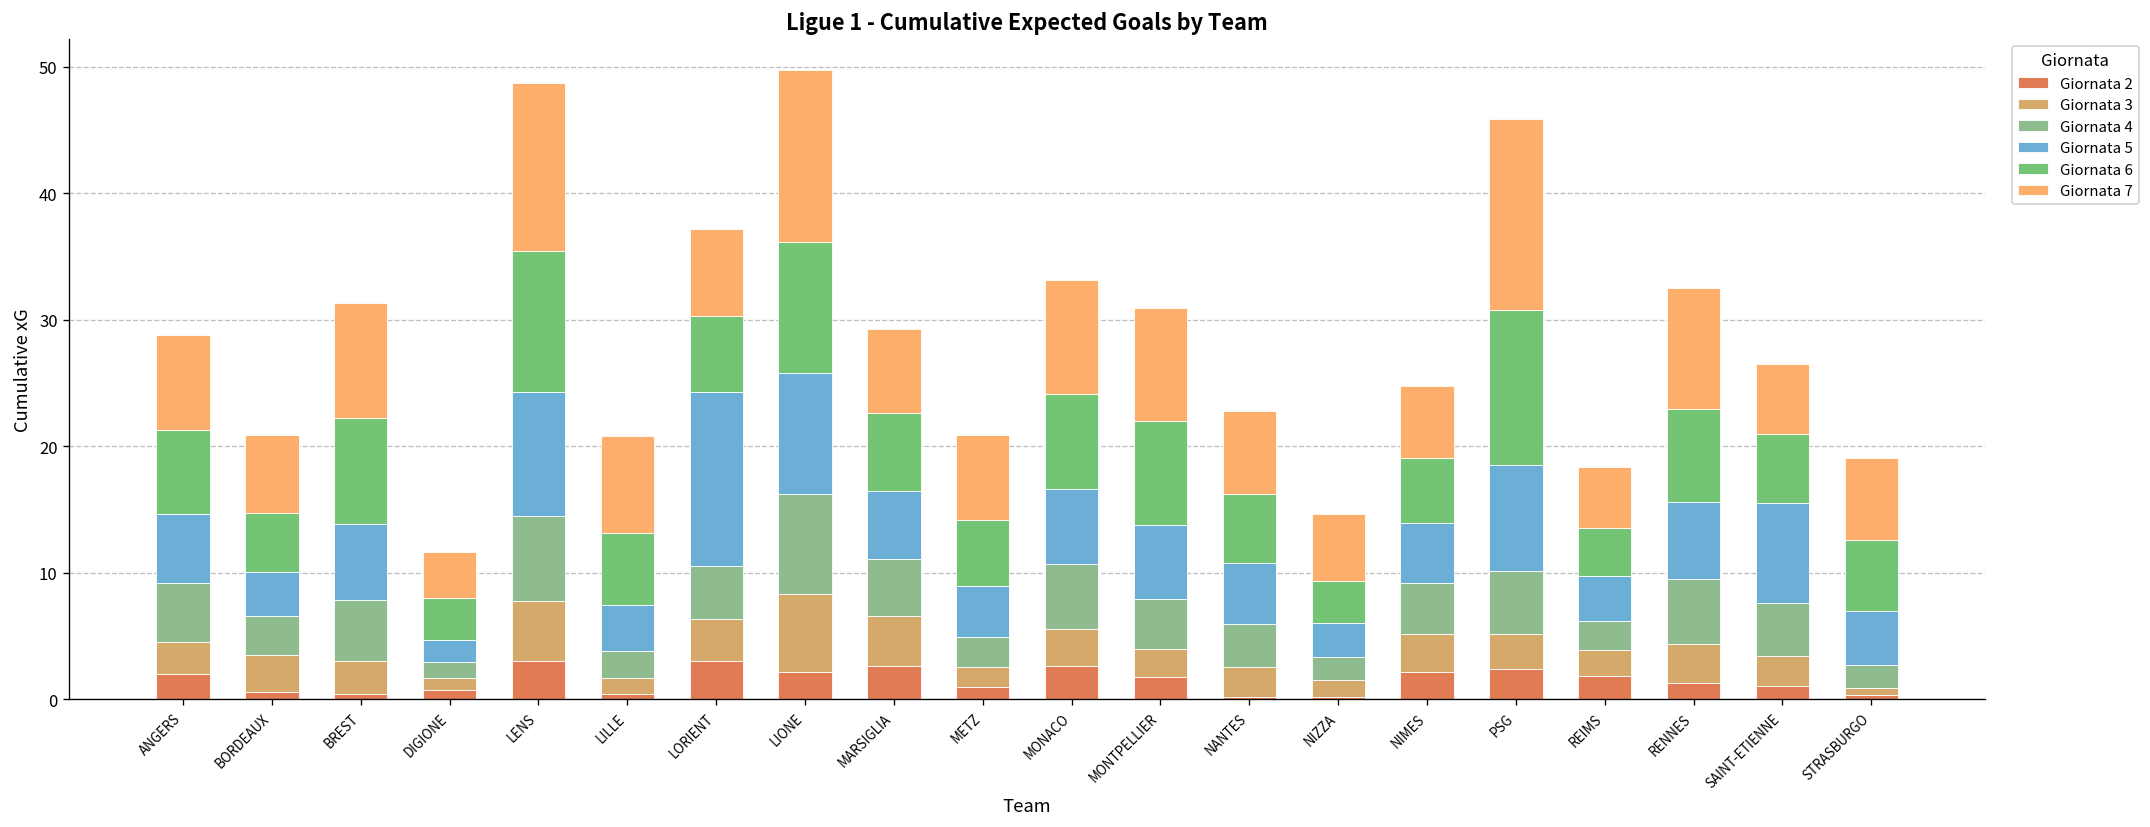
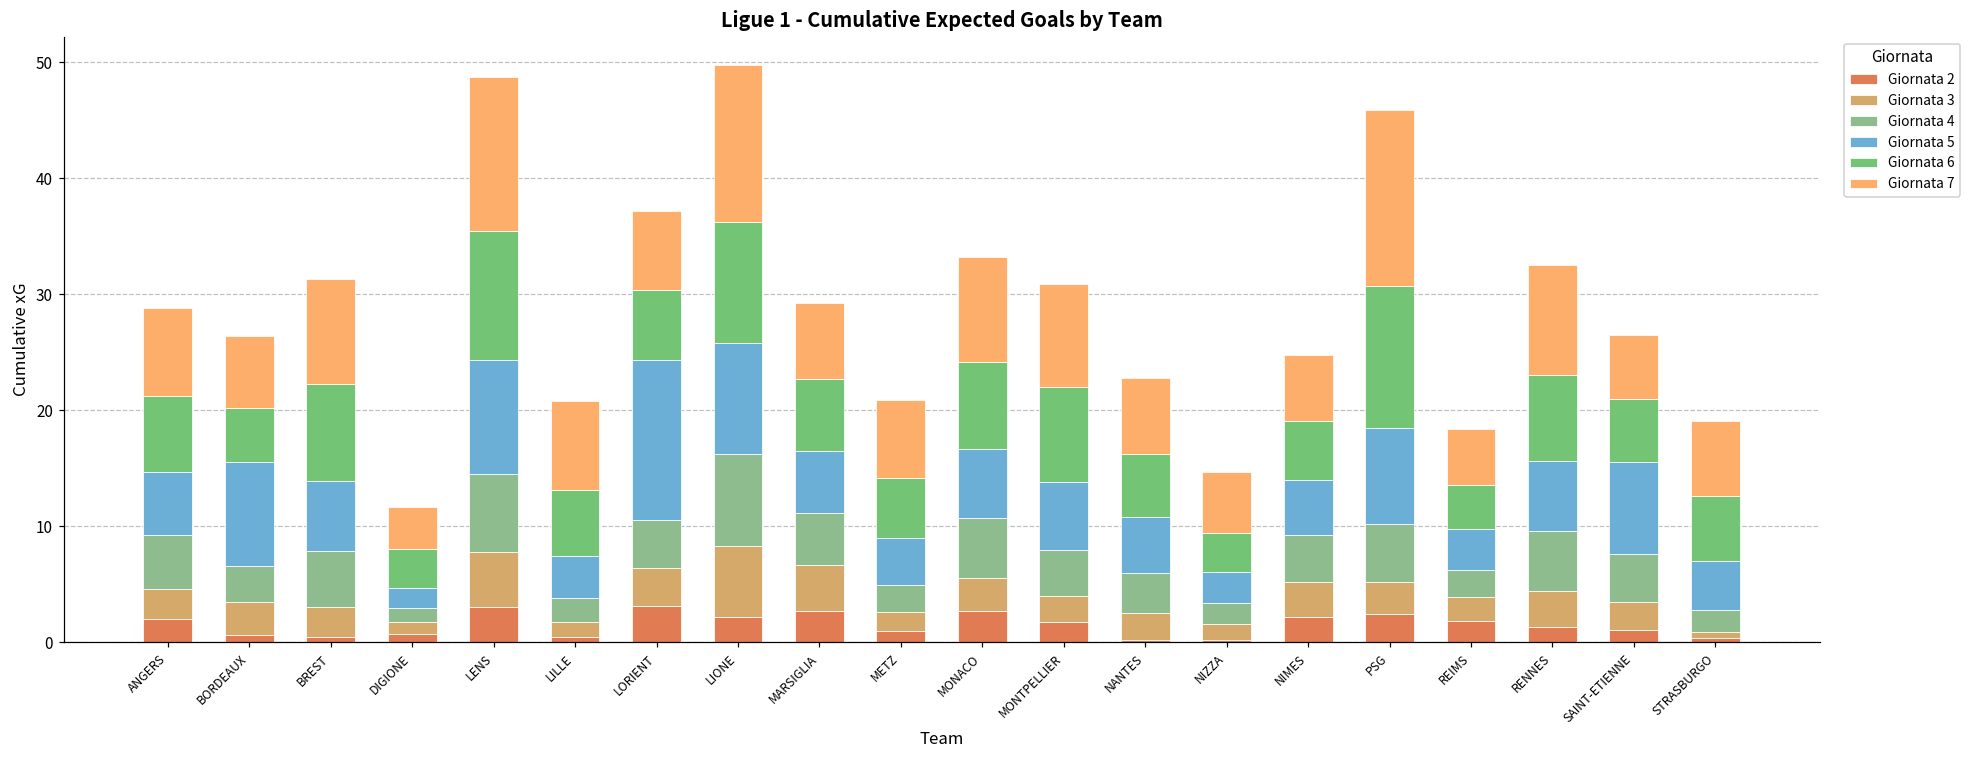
  {
    "Giornata 5": {
      "ANGERS": 5.5,
-     "BORDEAUX": 3.5,
+     "BORDEAUX": 9.0,
      "BREST": 6.0,
      "DIGIONE": 1.7,
      "LENS": 9.8,
      "LILLE": 3.6,
      "LORIENT": 13.8,
      "LIONE": 9.6,
      "MARSIGLIA": 5.3,
      "METZ": 4.1,
      "MONACO": 6.0,
      "MONTPELLIER": 5.9,
      "NANTES": 4.8,
      "NIZZA": 2.7,
      "NIMES": 4.7,
      "PSG": 8.3,
      "REIMS": 3.5,
      "RENNES": 6.0,
      "SAINT-ETIENNE": 7.9,
      "STRASBURGO": 4.2
    }
  }
